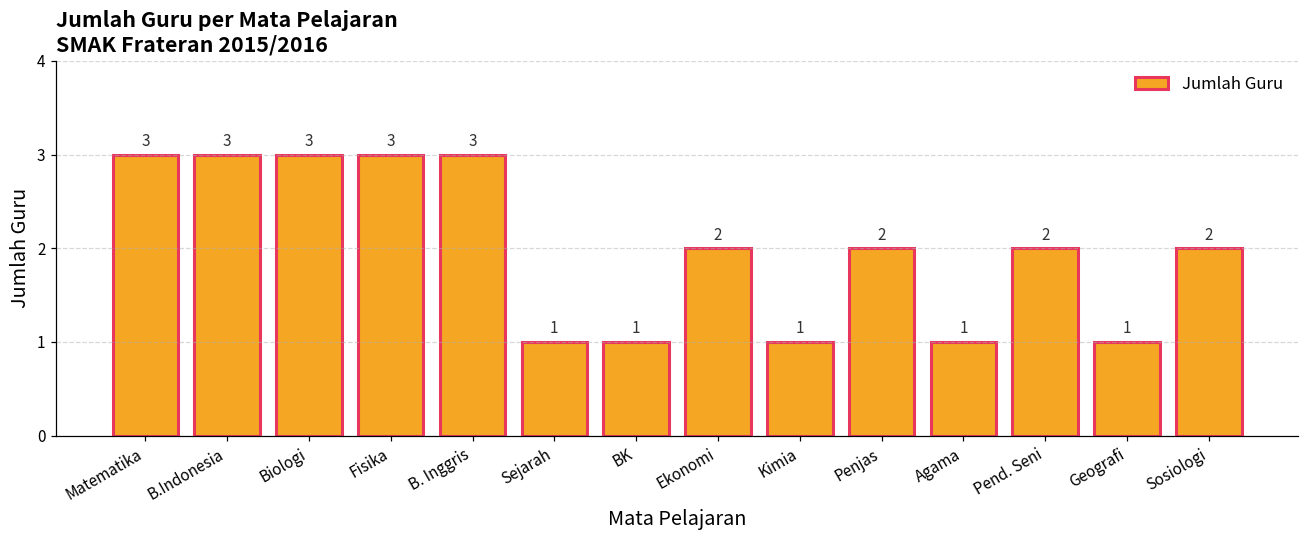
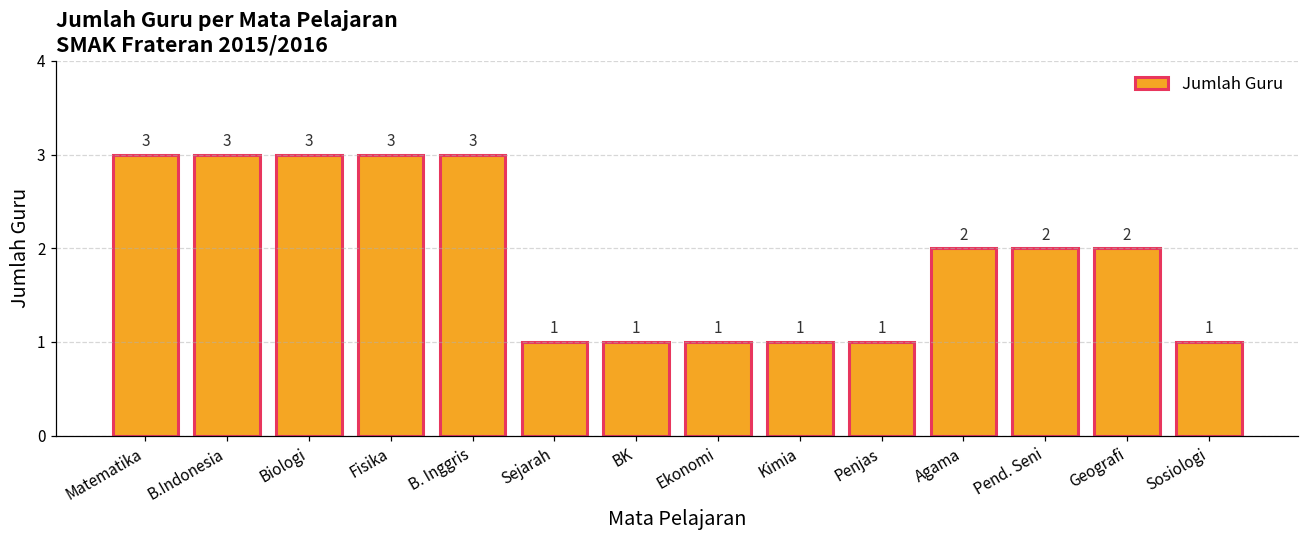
  {
    "Matematika": 3,
    "B.Indonesia": 3,
    "Biologi": 3,
    "Fisika": 3,
    "B. Inggris": 3,
    "Sejarah": 1,
    "BK": 1,
-   "Ekonomi": 2,
+   "Ekonomi": 1,
    "Kimia": 1,
-   "Penjas": 2,
-   "Agama": 1,
+   "Penjas": 1,
+   "Agama": 2,
    "Pend. Seni": 2,
-   "Geografi": 1,
-   "Sosiologi": 2
+   "Geografi": 2,
+   "Sosiologi": 1
  }
